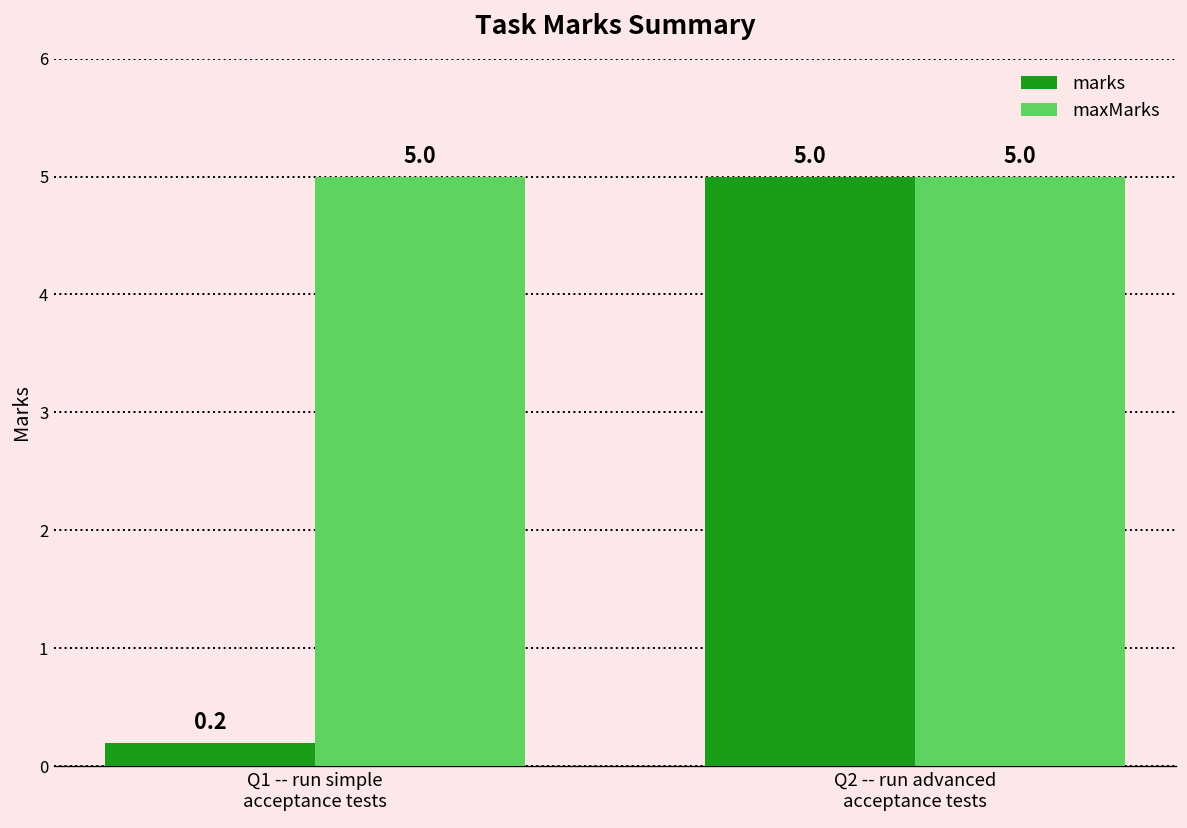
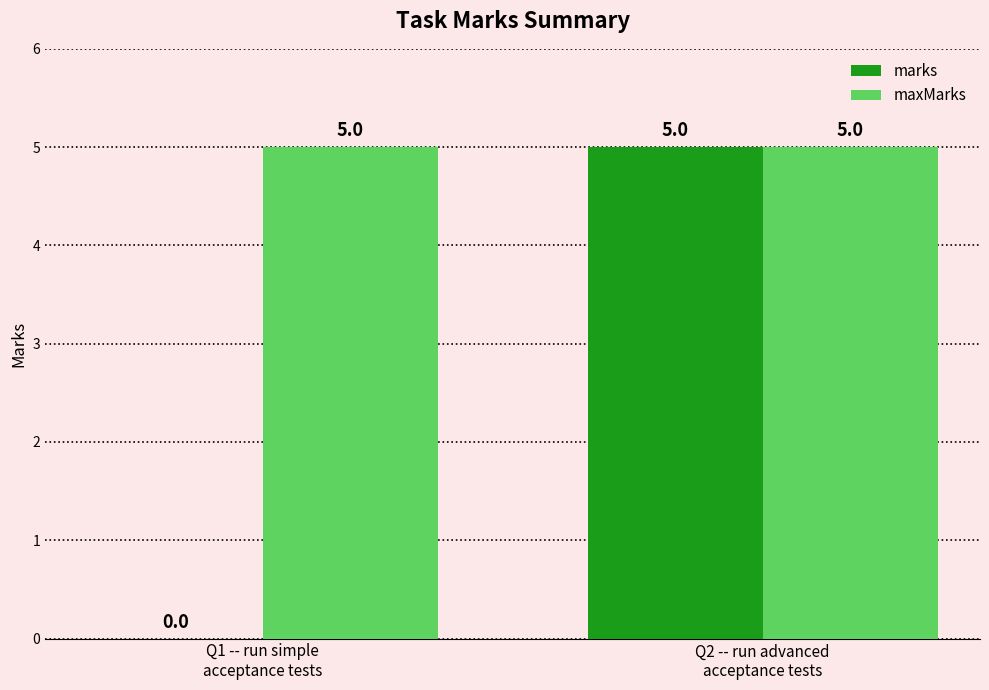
  {
    "marks": {
-     "Q1 -- run simple acceptance tests": 0.2,
+     "Q1 -- run simple acceptance tests": 0.0,
      "Q2 -- run advanced acceptance tests": 5.0
    },
    "maxMarks": {
      "Q1 -- run simple acceptance tests": 5.0,
      "Q2 -- run advanced acceptance tests": 5.0
    }
  }
